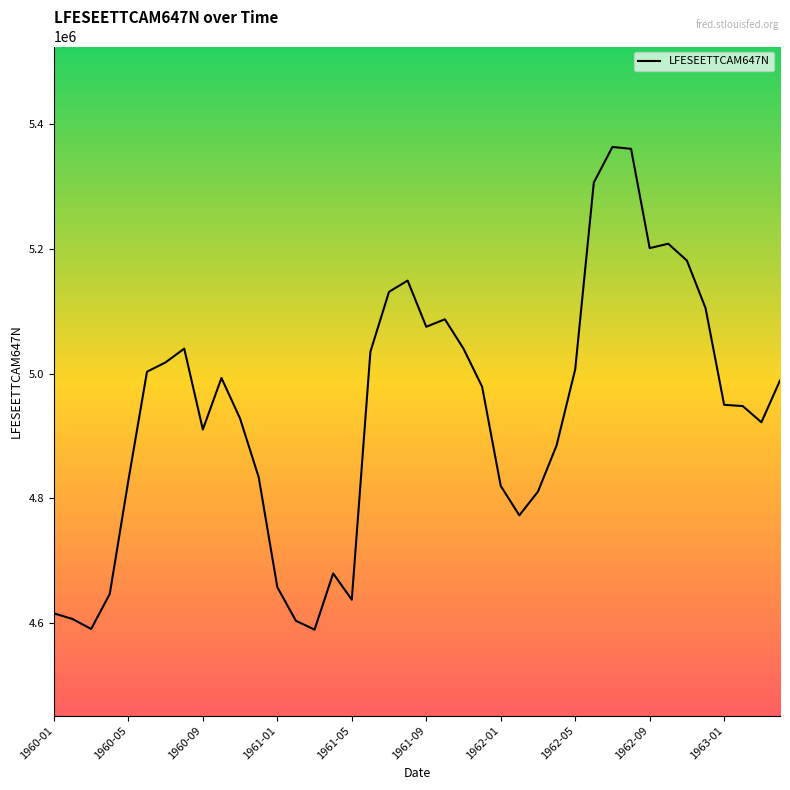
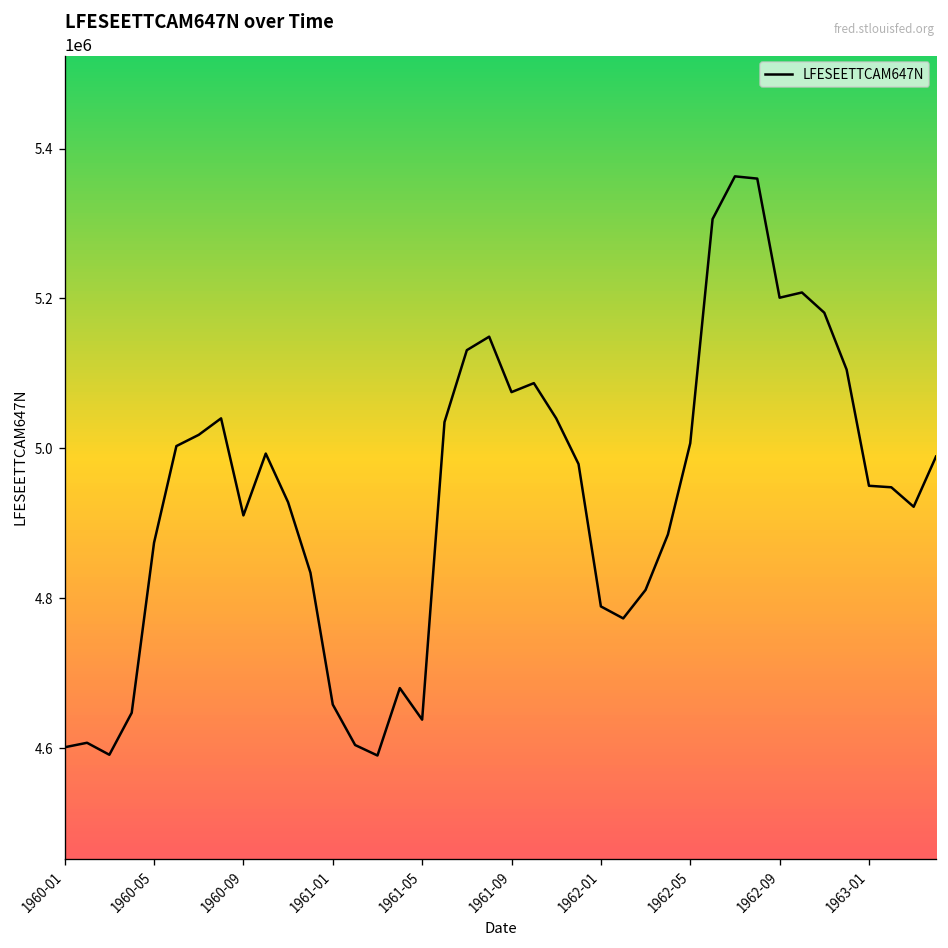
  {
-   "1960-01": 4620000,
-   "1960-05": 4830000,
+   "1960-01": 4600000,
+   "1960-05": 4870000,
    "1960-09": 4910000,
    "1961-01": 4660000,
    "1961-05": 4640000,
    "1961-09": 5080000,
-   "1962-01": 4820000,
+   "1962-01": 4790000,
    "1962-05": 5010000,
    "1962-09": 5200000,
    "1963-01": 4950000
  }
